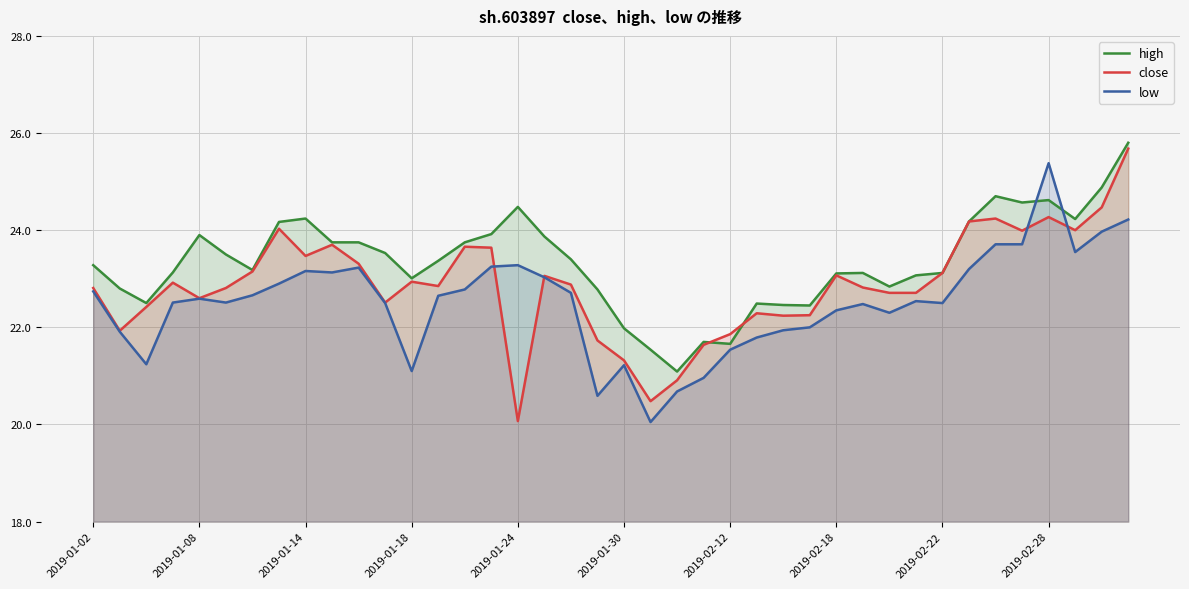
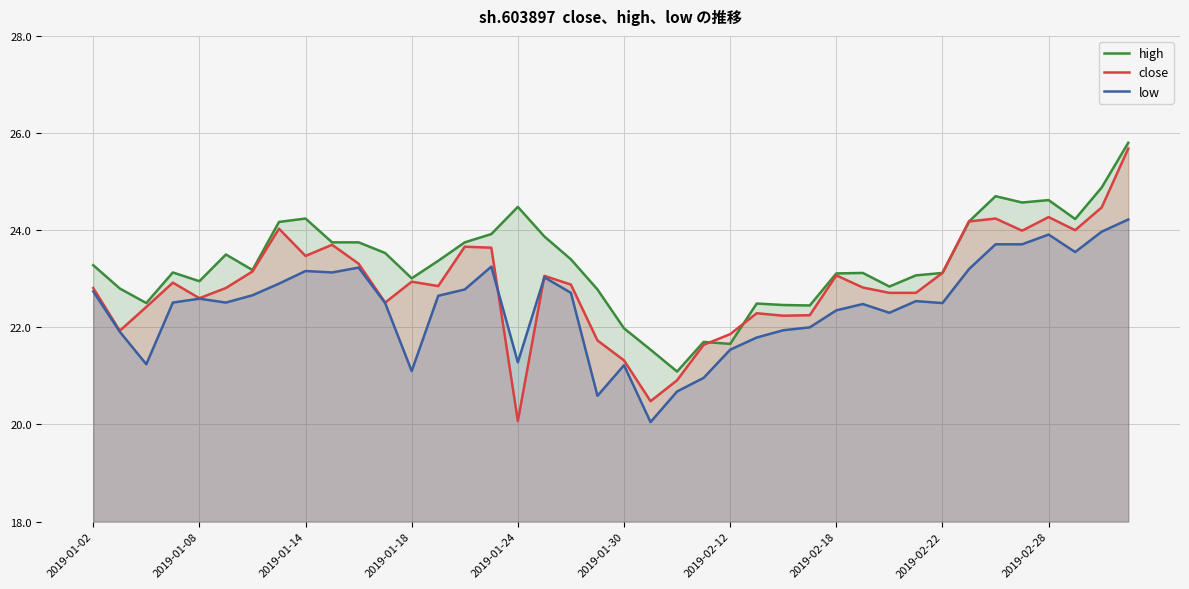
  {
    "high": {
      "2019-01-02": 23.3,
-     "2019-01-08": 23.9,
+     "2019-01-08": 23.0,
      "2019-01-14": 24.2,
      "2019-01-18": 23.0,
      "2019-01-24": 24.5,
      "2019-01-30": 22.0,
      "2019-02-12": 21.7,
      "2019-02-28": 24.6
    },
    "close": {
      "2019-01-02": 22.8,
      "2019-01-14": 23.5,
      "2019-01-18": 22.9,
      "2019-01-24": 20.1,
      "2019-01-30": 21.3,
      "2019-02-12": 21.9,
      "2019-02-28": 24.3
    },
    "low": {
      "2019-01-02": 22.7,
      "2019-01-14": 23.2,
      "2019-01-18": 21.1,
-     "2019-01-24": 23.3,
+     "2019-01-24": 21.3,
      "2019-01-30": 21.2,
      "2019-02-12": 21.5,
      "2019-02-18": 22.4,
      "2019-02-22": 22.5,
-     "2019-02-28": 25.4
+     "2019-02-28": 23.9
    }
  }
